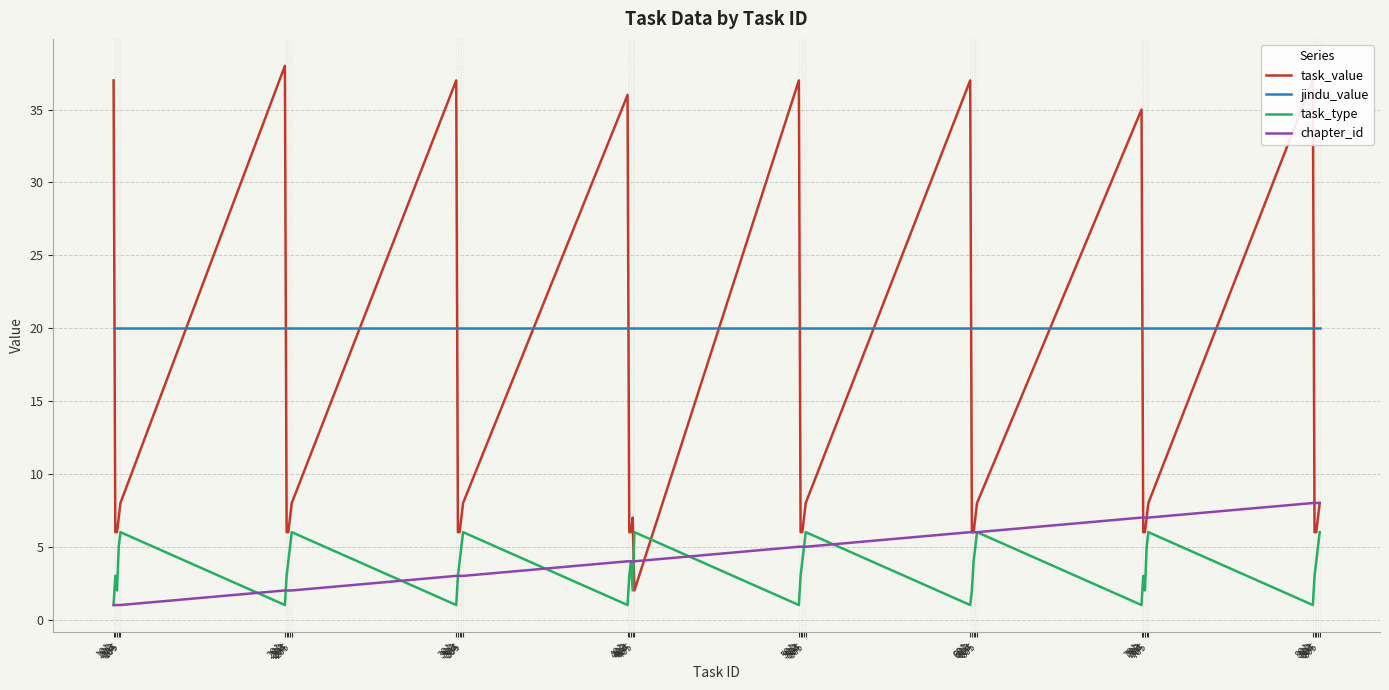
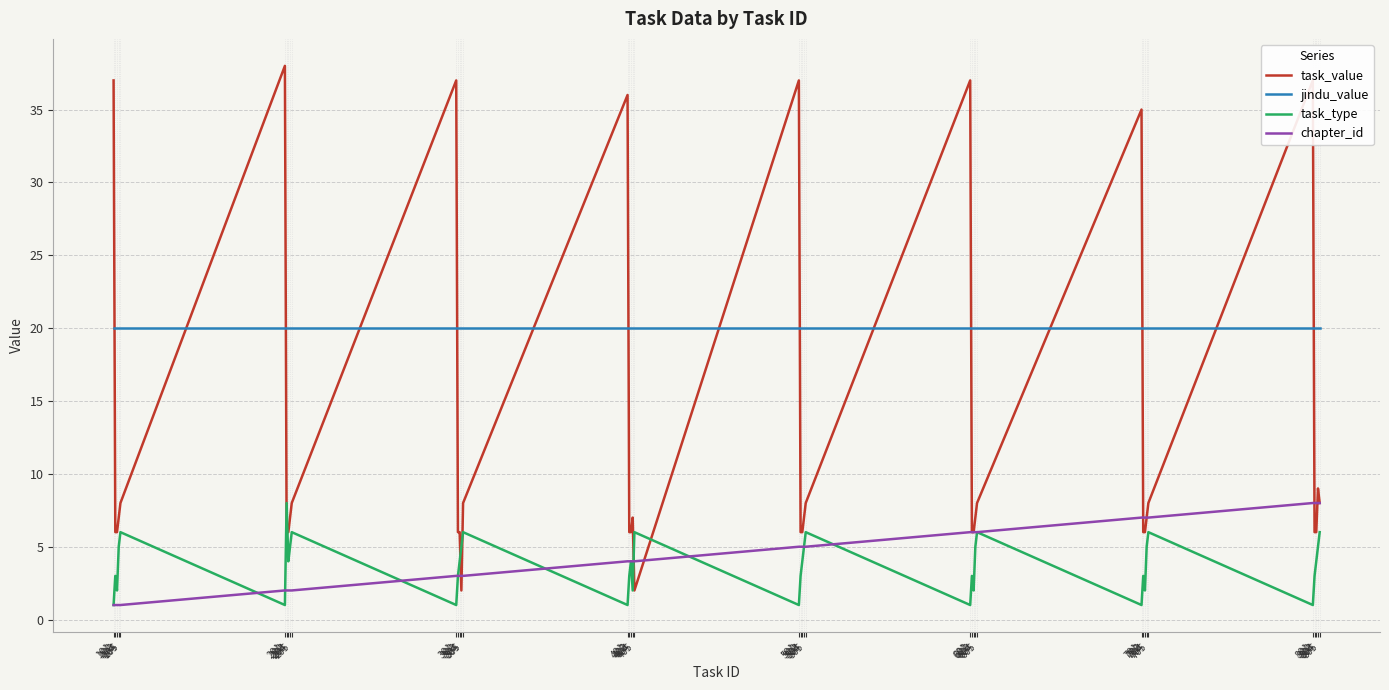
  {
    "task_value": {
      "101": 37,
      "102": 6,
      "103": 6,
      "104": 7,
      "105": 8,
      "201": 38,
      "202": 6,
      "203": 6,
      "204": 7,
      "205": 8,
      "301": 37,
      "302": 6,
      "303": 6,
-     "304": 7,
+     "304": 2,
      "305": 8,
      "401": 36,
      "402": 6,
      "403": 6,
      "404": 7,
      "501": 37,
      "502": 6,
      "503": 6,
      "504": 7,
      "505": 8,
      "601": 37,
      "604": 7,
      "605": 8,
      "701": 35,
      "702": 6,
      "703": 6,
      "705": 8,
      "802": 6,
      "803": 6,
-     "804": 7
+     "804": 9
    },
    "jindu_value": {
      "101": 20,
      "102": 20,
      "103": 20,
      "104": 20,
      "105": 20,
      "201": 20,
      "202": 20,
      "203": 20,
      "204": 20,
      "205": 20,
      "301": 20,
      "302": 20,
      "303": 20,
      "304": 20,
      "305": 20,
      "401": 20,
      "402": 20,
      "403": 20,
      "404": 20,
      "405": 20,
      "501": 20,
      "502": 20,
      "503": 20,
      "504": 20,
      "505": 20,
      "601": 20,
      "602": 20,
      "603": 20,
      "604": 20,
      "605": 20,
      "701": 20,
      "702": 20,
      "703": 20,
      "704": 20,
      "705": 20,
      "801": 20,
      "802": 20,
      "803": 20,
      "804": 20,
      "805": 20
    },
    "task_type": {
      "102": 3,
      "103": 2,
      "104": 5,
      "105": 6,
      "201": 1,
-     "202": 3,
+     "202": 8,
      "203": 4,
      "204": 5,
      "205": 6,
      "301": 1,
      "303": 4,
      "304": 5,
      "305": 6,
      "401": 1,
      "402": 3,
      "405": 6,
      "501": 1,
      "502": 3,
      "503": 4,
      "505": 6,
      "601": 1,
-     "602": 2,
-     "603": 4,
+     "602": 3,
+     "603": 2,
      "604": 5,
      "701": 1,
      "702": 3,
      "703": 2,
      "704": 5,
      "705": 6,
      "801": 1,
      "802": 3,
      "803": 4,
      "804": 5,
      "805": 6
    },
    "chapter_id": {
      "103": 1,
      "104": 1,
      "105": 1,
      "201": 2,
      "202": 2,
      "203": 2,
      "204": 2,
      "205": 2,
      "304": 3,
      "305": 3,
      "401": 4,
      "405": 4,
      "501": 5,
      "502": 5,
      "701": 7,
      "702": 7,
      "801": 8,
      "802": 8,
      "803": 8
    }
  }
